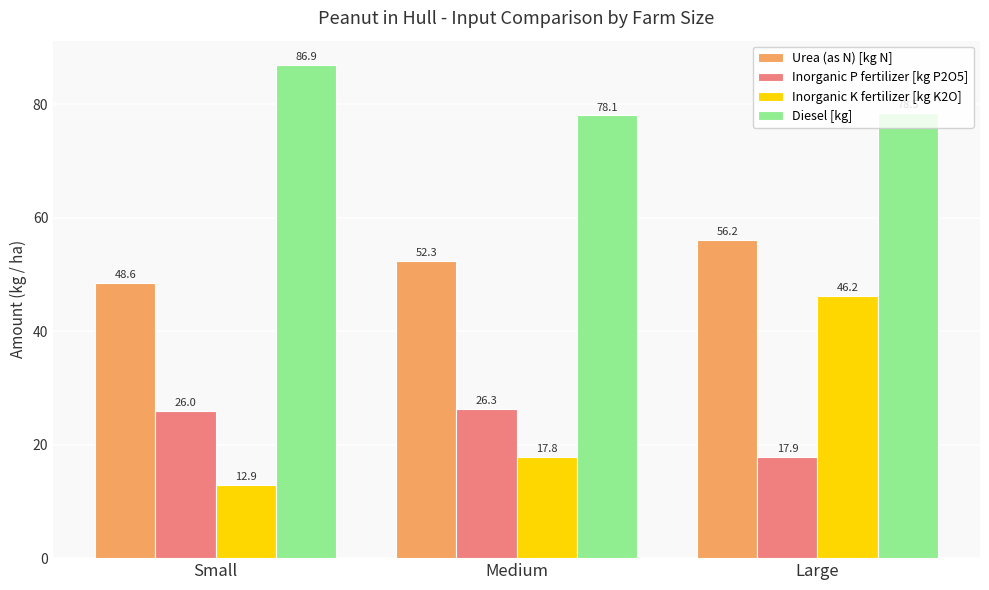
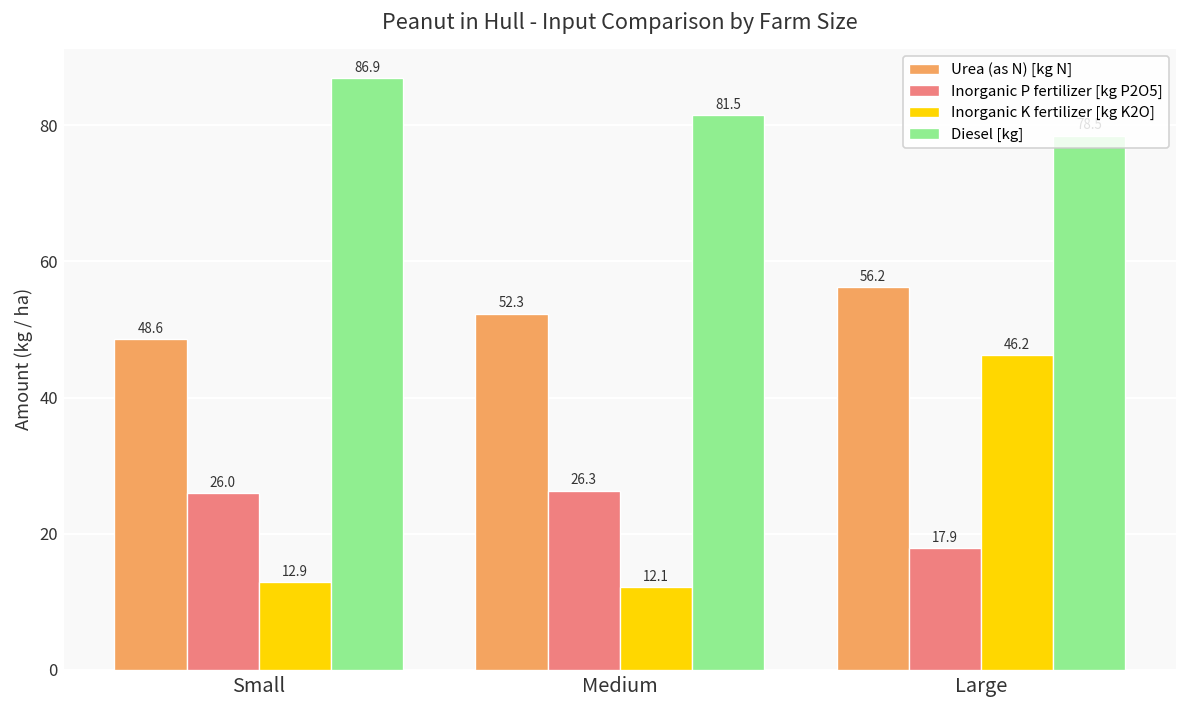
  {
    "Inorganic K fertilizer [kg K2O]": {
      "Small": 12.9,
-     "Medium": 17.8,
+     "Medium": 12.1,
      "Large": 46.2
    },
    "Diesel [kg]": {
      "Small": 86.9,
-     "Medium": 78.1
+     "Medium": 81.5
    }
  }
